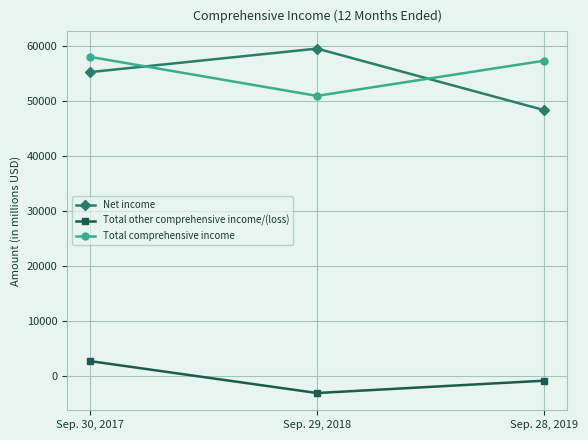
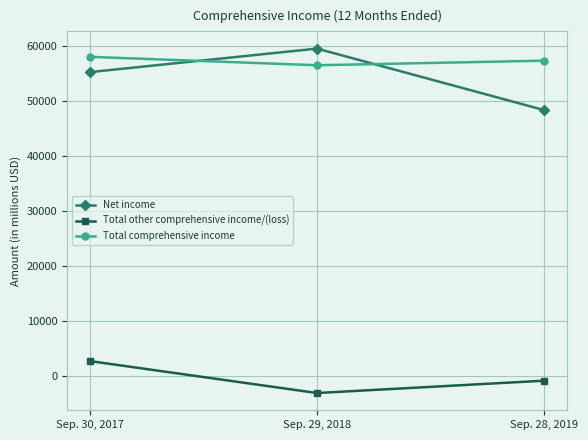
  {
    "Total comprehensive income": {
      "Sep. 30, 2017": 58000,
-     "Sep. 29, 2018": 51000,
+     "Sep. 29, 2018": 57000,
      "Sep. 28, 2019": 57000
    }
  }
